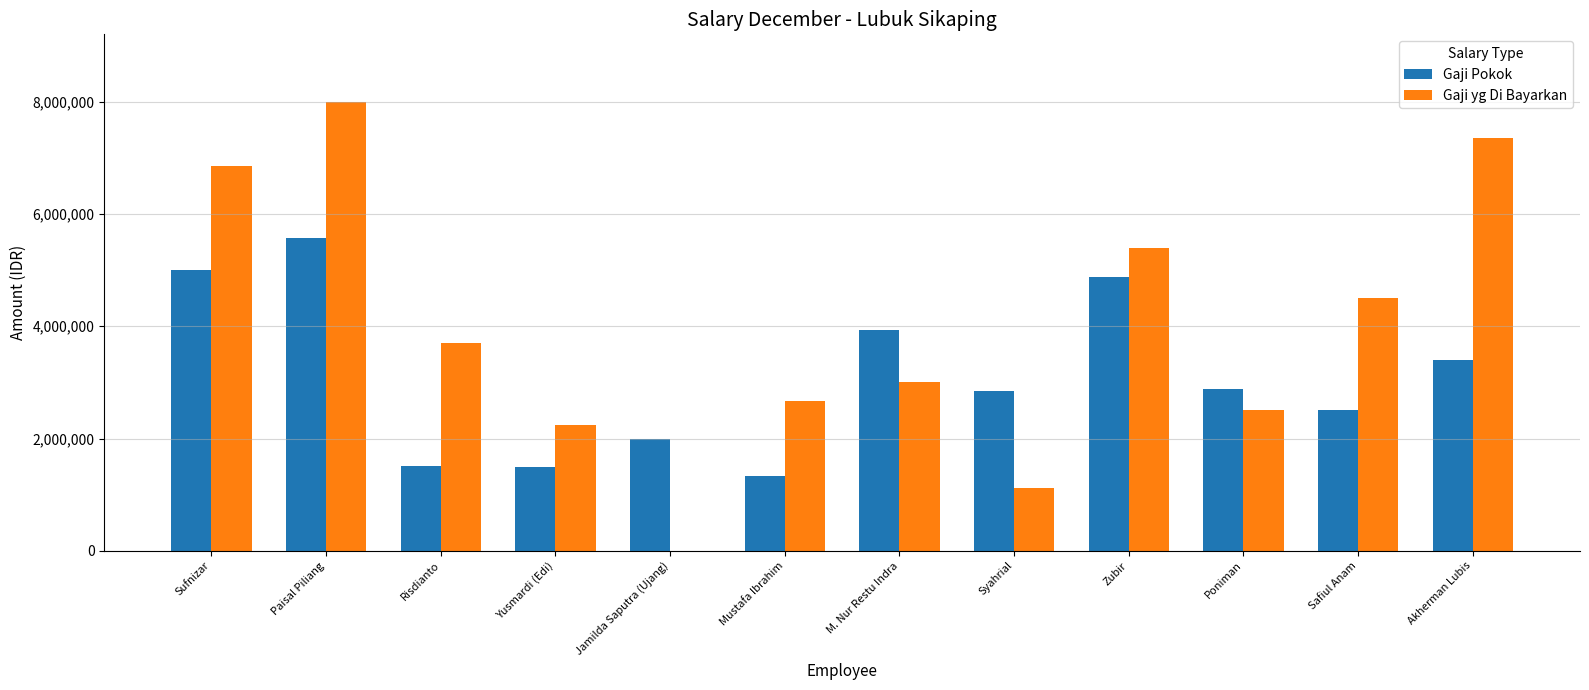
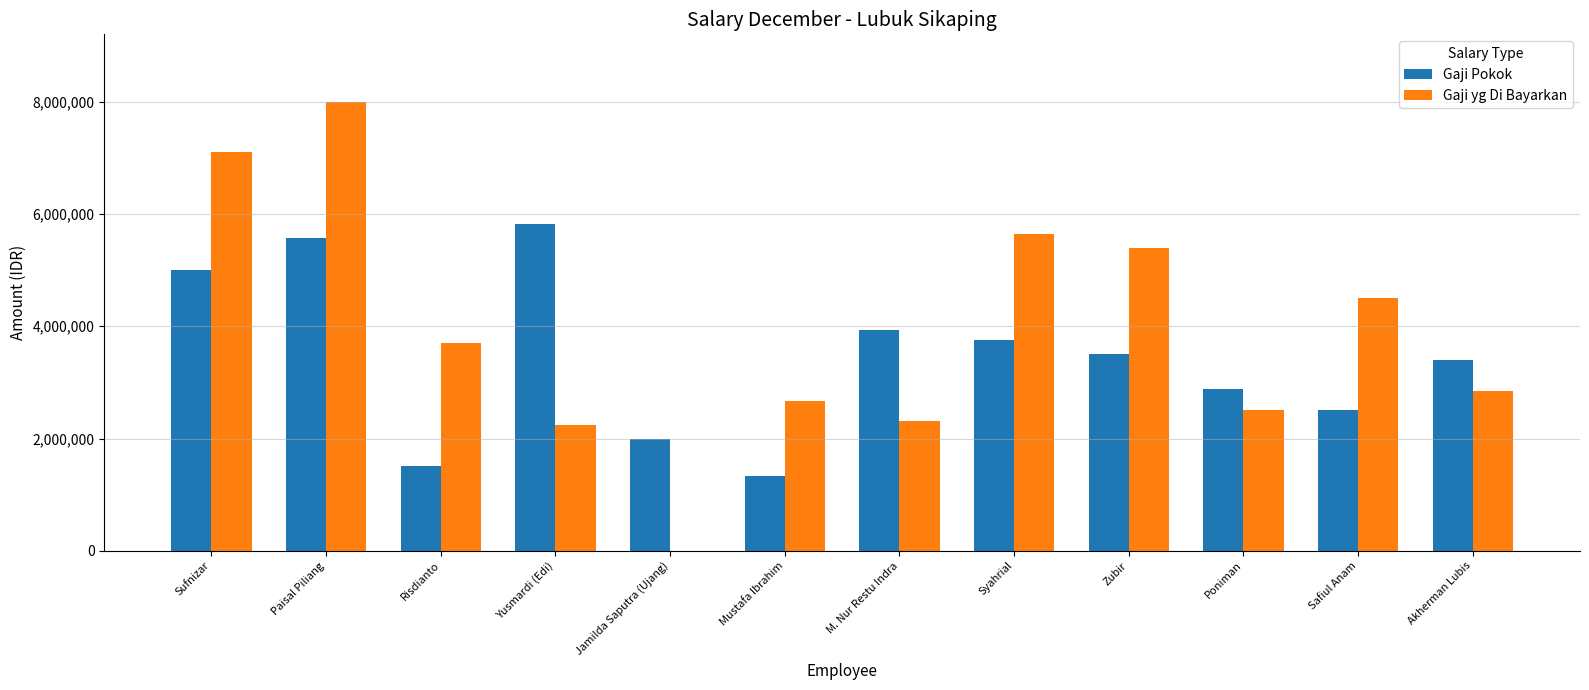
  {
    "Gaji Pokok": {
      "Sufnizar": "5,000,000",
      "Paisal Piliang": "5,600,000",
      "Risdianto": "1,500,000",
-     "Yusmardi (Edi)": "1,500,000",
+     "Yusmardi (Edi)": "5,800,000",
      "Jamilda Saputra (Ujang)": "2,000,000",
      "Mustafa Ibrahim": "1,300,000",
      "M. Nur Restu Indra": "3,900,000",
-     "Syahrial": "2,800,000",
-     "Zubir": "4,900,000",
+     "Syahrial": "3,800,000",
+     "Zubir": "3,500,000",
      "Poniman": "2,900,000",
      "Safiul Anam": "2,500,000",
      "Akherman Lubis": "3,400,000"
    },
    "Gaji yg Di Bayarkan": {
-     "Sufnizar": "6,900,000",
+     "Sufnizar": "7,100,000",
      "Paisal Piliang": "8,000,000",
      "Risdianto": "3,700,000",
      "Yusmardi (Edi)": "2,300,000",
      "Jamilda Saputra (Ujang)": "0",
      "Mustafa Ibrahim": "2,700,000",
-     "M. Nur Restu Indra": "3,000,000",
-     "Syahrial": "1,100,000",
+     "M. Nur Restu Indra": "2,300,000",
+     "Syahrial": "5,700,000",
      "Zubir": "5,400,000",
      "Poniman": "2,500,000",
      "Safiul Anam": "4,500,000",
-     "Akherman Lubis": "7,300,000"
+     "Akherman Lubis": "2,900,000"
    }
  }
